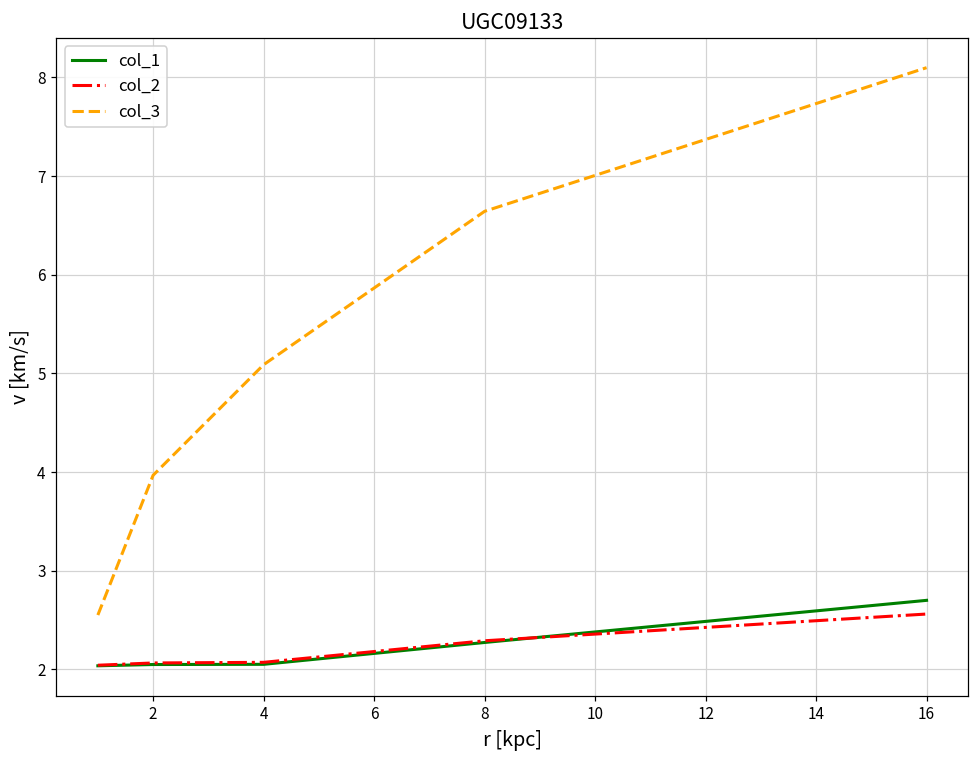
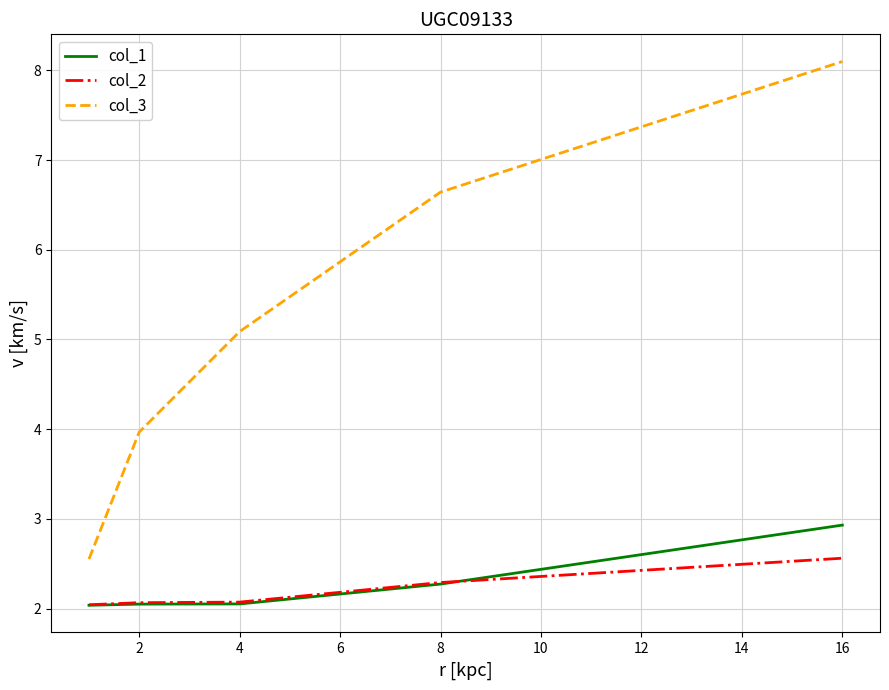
  {
    "col_1": {
-     "16": 2.7
+     "16": 2.9
    },
    "col_2": {
      "16": 2.6
    },
    "col_3": {
      "2": 4.0,
      "4": 5.1,
      "8": 6.6,
      "16": 8.1
    }
  }
